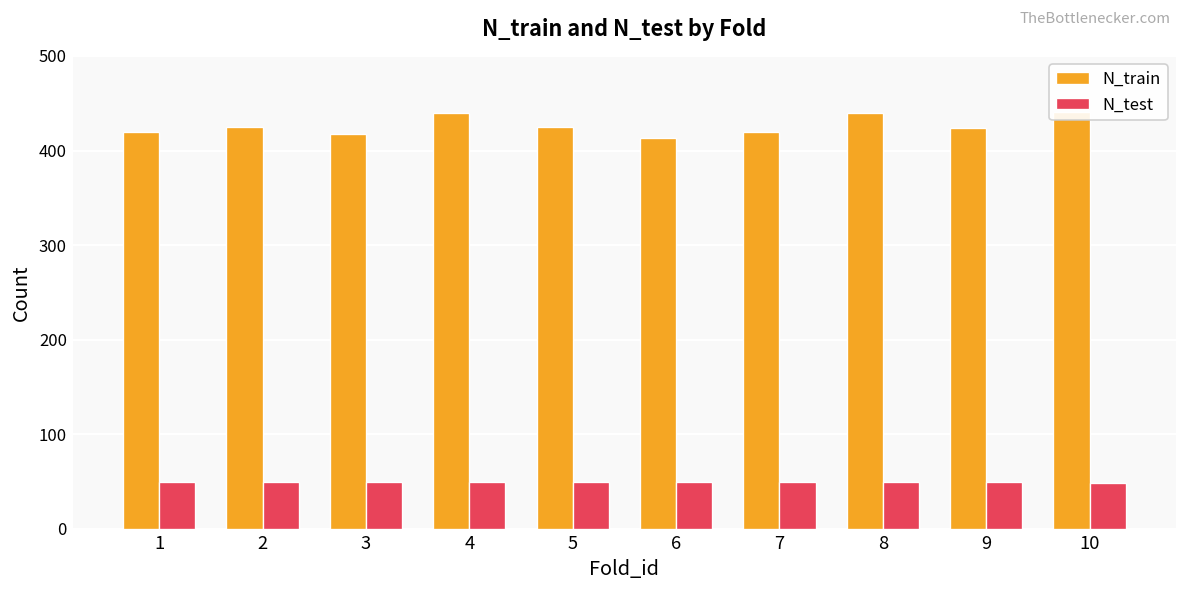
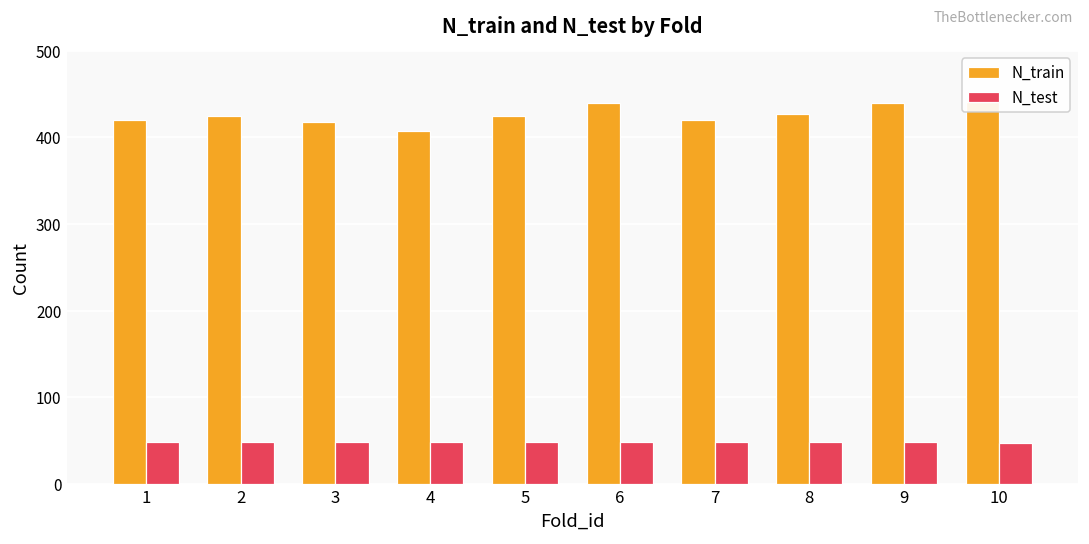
  {
    "N_train": {
      "1": 420,
      "2": 430,
      "3": 420,
-     "4": 440,
+     "4": 410,
      "5": 430,
-     "6": 410,
+     "6": 440,
      "7": 420,
-     "8": 440,
-     "9": 420
+     "8": 430,
+     "9": 440
    },
    "N_test": {
      "1": 50,
      "2": 50,
      "3": 50,
      "4": 50,
      "5": 50,
      "6": 50,
      "7": 50,
      "8": 50,
      "9": 50,
      "10": 50
    }
  }
